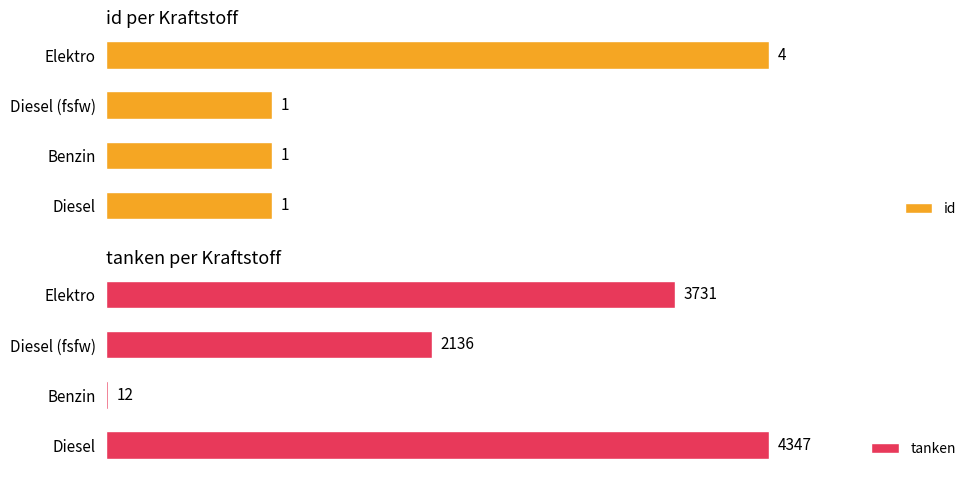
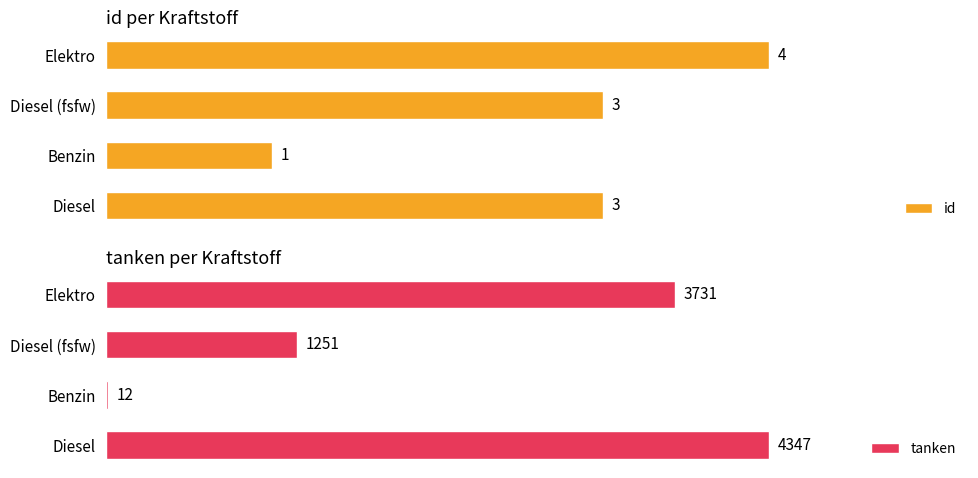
  {
    "id per Kraftstoff": {
      "Elektro": 4,
-     "Diesel (fsfw)": 1,
+     "Diesel (fsfw)": 3,
      "Benzin": 1,
-     "Diesel": 1
+     "Diesel": 3
    },
    "tanken per Kraftstoff": {
      "Elektro": 3731,
-     "Diesel (fsfw)": 2136,
+     "Diesel (fsfw)": 1251,
      "Benzin": 12,
      "Diesel": 4347
    }
  }
